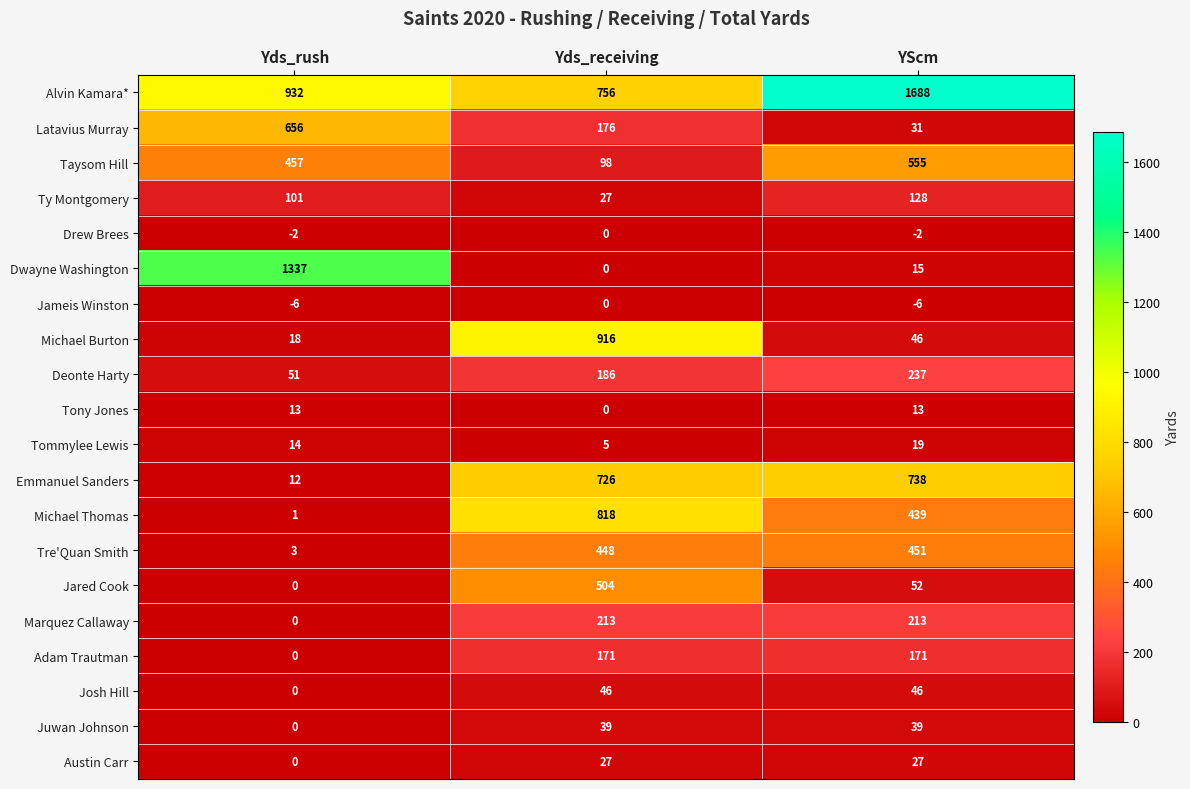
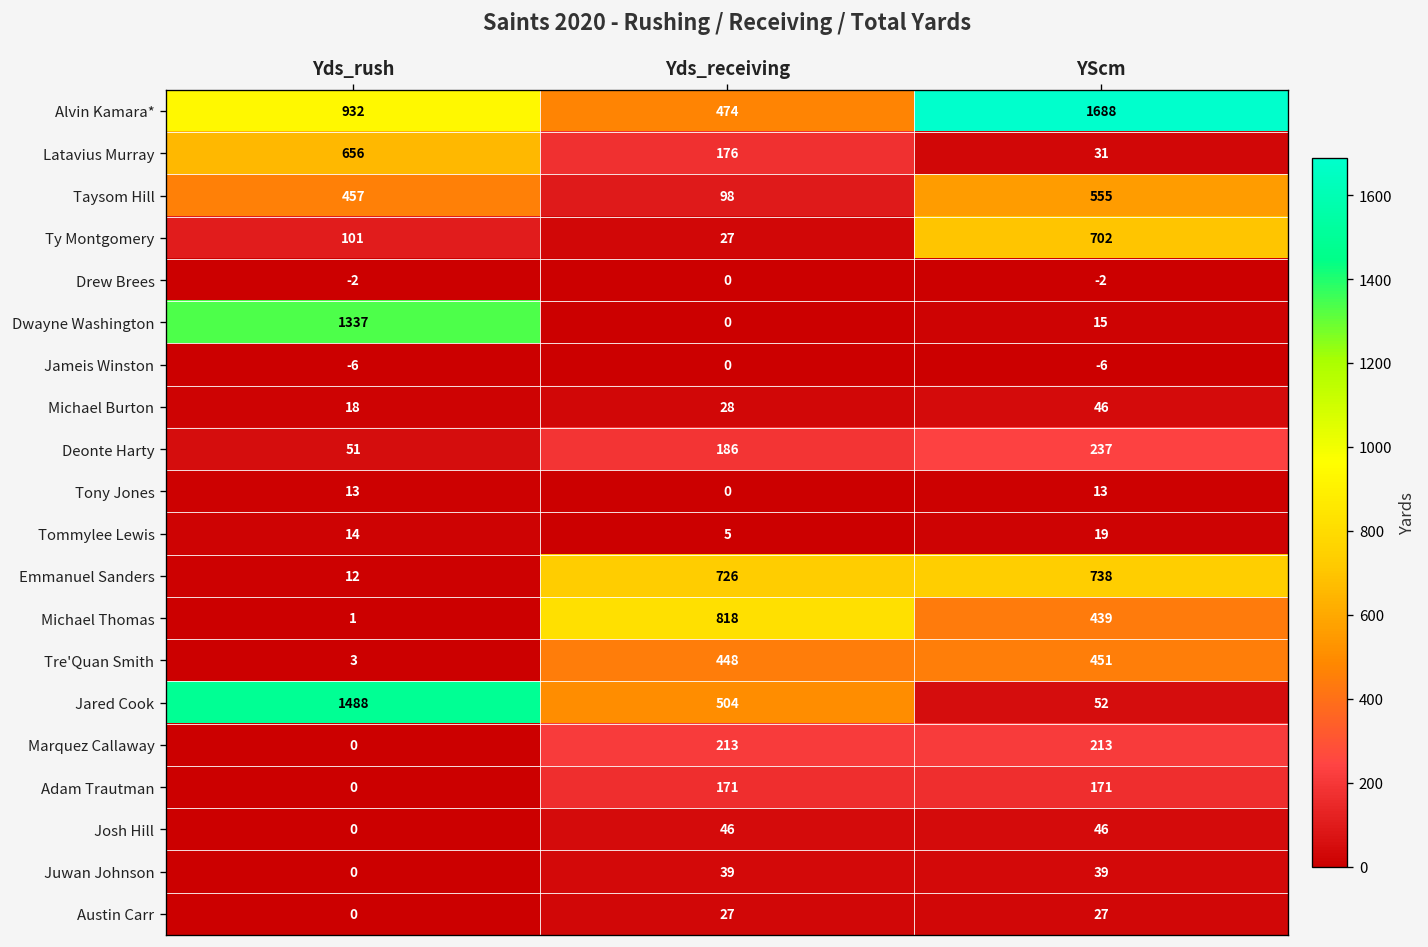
  {
    "Alvin Kamara*": {
      "Yds_rush": 932,
-     "Yds_receiving": 756,
+     "Yds_receiving": 474,
      "YScm": 1688
    },
    "Latavius Murray": {
      "Yds_rush": 656,
      "Yds_receiving": 176,
      "YScm": 31
    },
    "Taysom Hill": {
      "Yds_rush": 457,
      "Yds_receiving": 98,
      "YScm": 555
    },
    "Ty Montgomery": {
      "Yds_rush": 101,
      "Yds_receiving": 27,
-     "YScm": 128
+     "YScm": 702
    },
    "Drew Brees": {
      "Yds_rush": -2,
      "Yds_receiving": 0,
      "YScm": -2
    },
    "Dwayne Washington": {
      "Yds_rush": 1337,
      "Yds_receiving": 0,
      "YScm": 15
    },
    "Jameis Winston": {
      "Yds_rush": -6,
      "Yds_receiving": 0,
      "YScm": -6
    },
    "Michael Burton": {
      "Yds_rush": 18,
-     "Yds_receiving": 916,
+     "Yds_receiving": 28,
      "YScm": 46
    },
    "Deonte Harty": {
      "Yds_rush": 51,
      "Yds_receiving": 186,
      "YScm": 237
    },
    "Tony Jones": {
      "Yds_rush": 13,
      "Yds_receiving": 0,
      "YScm": 13
    },
    "Tommylee Lewis": {
      "Yds_rush": 14,
      "Yds_receiving": 5,
      "YScm": 19
    },
    "Emmanuel Sanders": {
      "Yds_rush": 12,
      "Yds_receiving": 726,
      "YScm": 738
    },
    "Michael Thomas": {
      "Yds_rush": 1,
      "Yds_receiving": 818,
      "YScm": 439
    },
    "Tre'Quan Smith": {
      "Yds_rush": 3,
      "Yds_receiving": 448,
      "YScm": 451
    },
    "Jared Cook": {
-     "Yds_rush": 0,
+     "Yds_rush": 1488,
      "Yds_receiving": 504,
      "YScm": 52
    },
    "Marquez Callaway": {
      "Yds_rush": 0,
      "Yds_receiving": 213,
      "YScm": 213
    },
    "Adam Trautman": {
      "Yds_rush": 0,
      "Yds_receiving": 171,
      "YScm": 171
    },
    "Josh Hill": {
      "Yds_rush": 0,
      "Yds_receiving": 46,
      "YScm": 46
    },
    "Juwan Johnson": {
      "Yds_rush": 0,
      "Yds_receiving": 39,
      "YScm": 39
    },
    "Austin Carr": {
      "Yds_rush": 0,
      "Yds_receiving": 27,
      "YScm": 27
    }
  }
